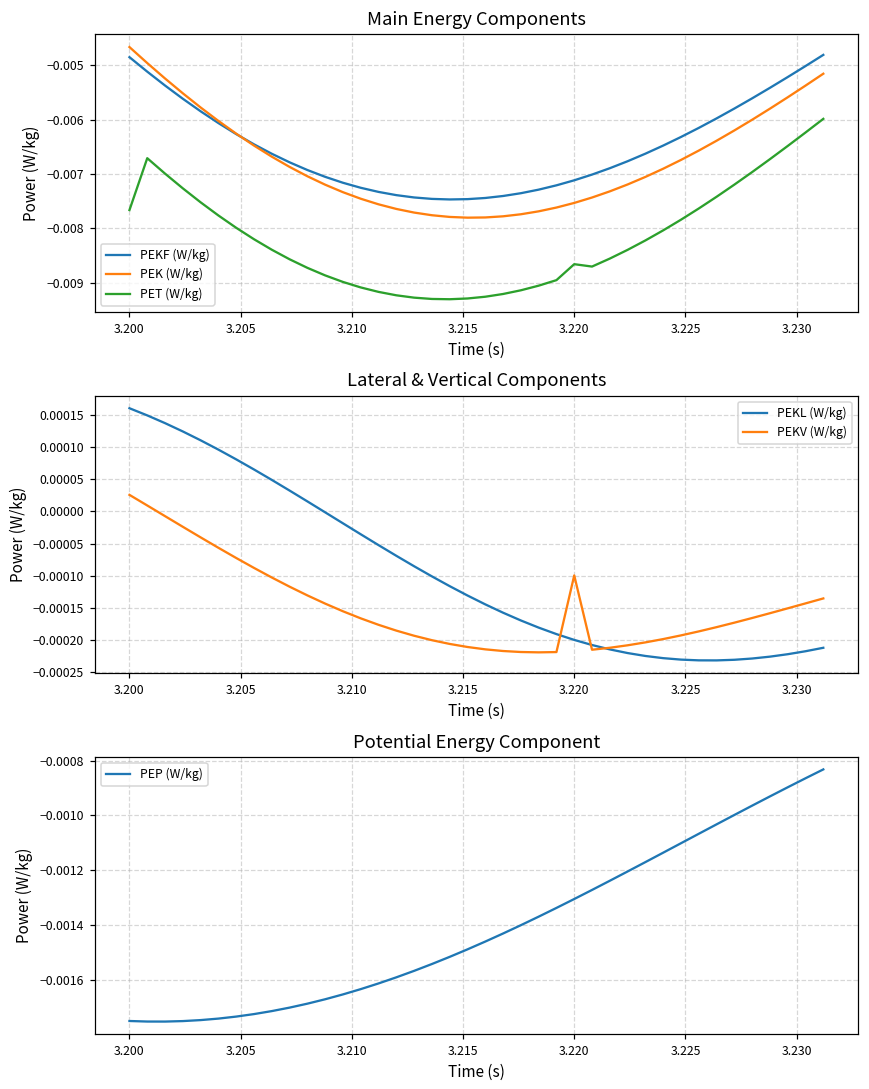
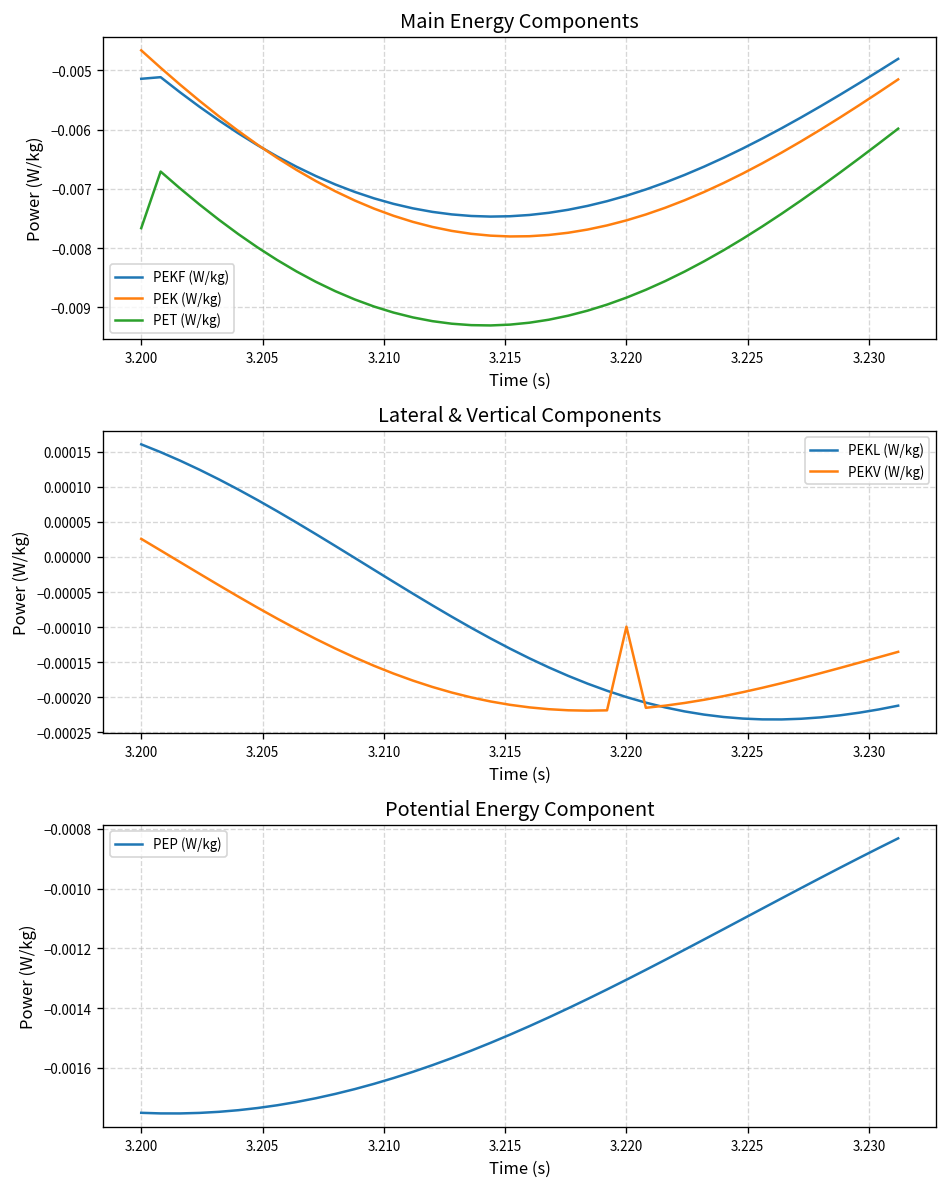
  {
    "Main Energy Components": {
      "PEKF (W/kg)": {
-       "3.200": -0.0048,
+       "3.200": -0.0051,
        "3.220": -0.0071
      },
      "PEK (W/kg)": {
        "3.200": -0.0047,
        "3.220": -0.0075
      },
      "PET (W/kg)": {
        "3.200": -0.0077,
-       "3.220": -0.0087
+       "3.220": -0.0088
      }
    },
    "Lateral & Vertical Components": {
      "PEKL (W/kg)": {
        "3.200": 0.00016,
        "3.220": -0.00020
      },
      "PEKV (W/kg)": {
        "3.200": 0.00003,
        "3.220": -0.00010
      }
    },
    "Potential Energy Component": {
      "3.200": -0.00175,
      "3.220": -0.00131
    }
  }
